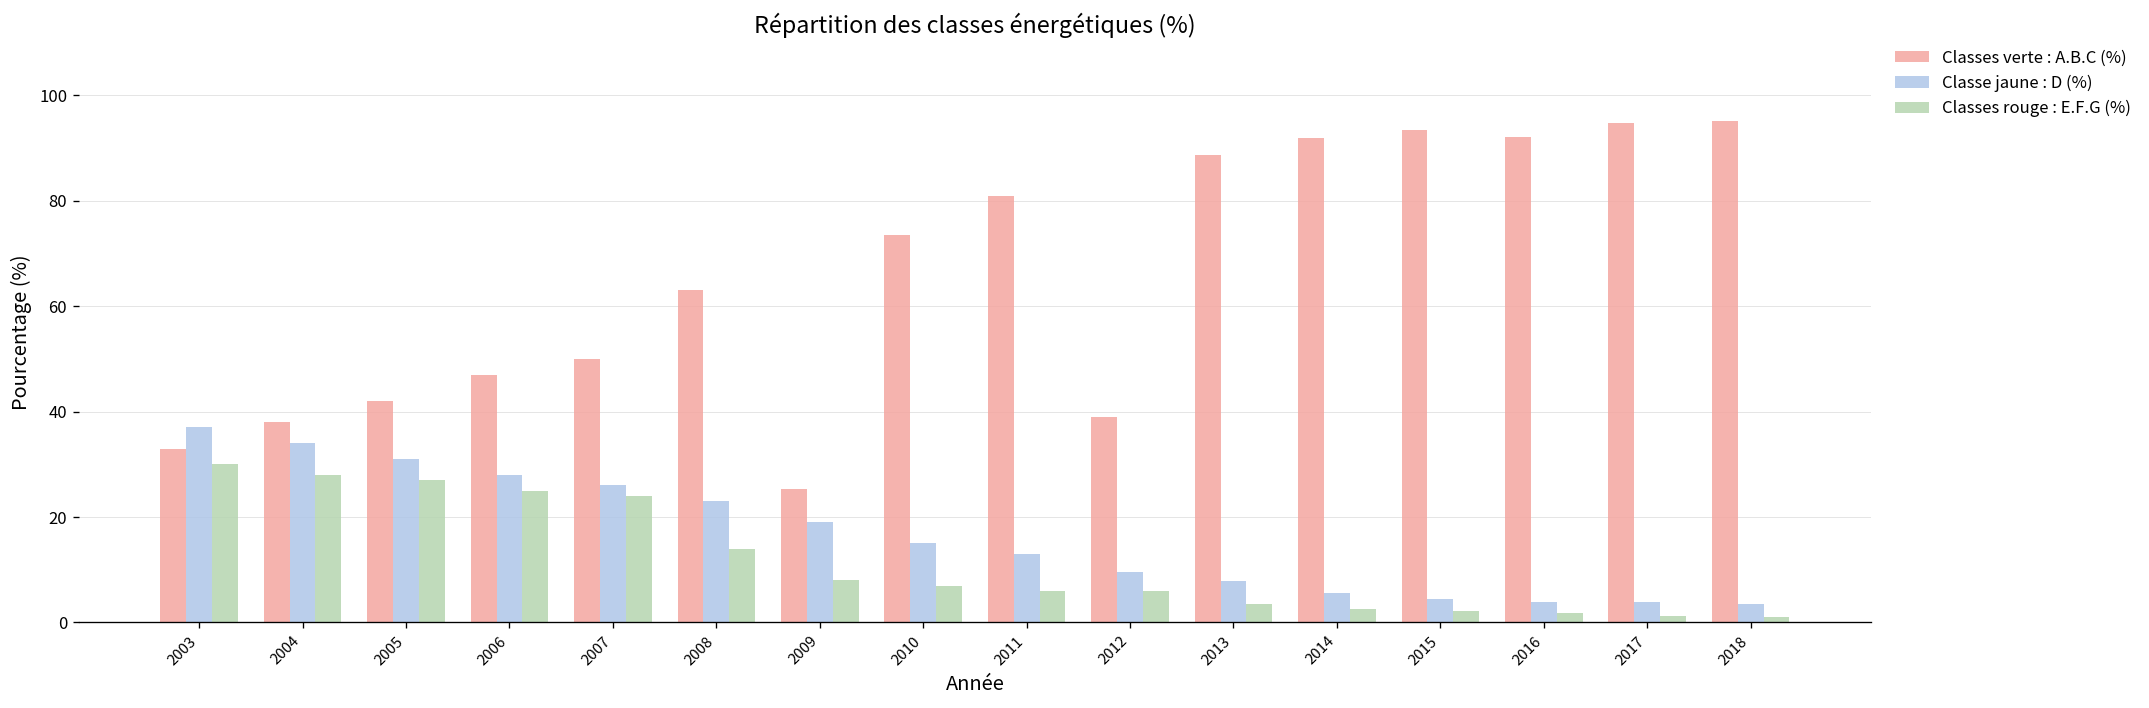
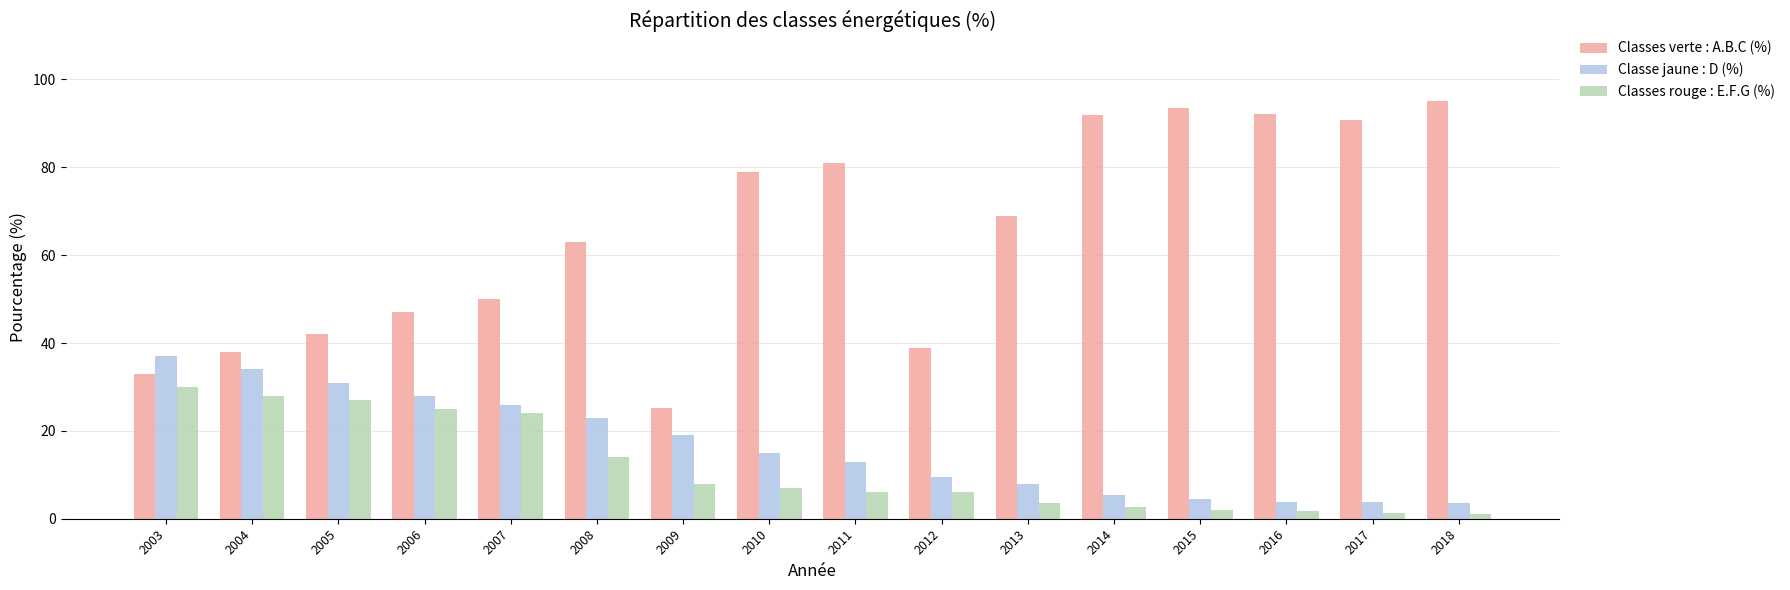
  {
    "Classes verte : A.B.C (%)": {
      "2003": 33,
      "2004": 38,
      "2005": 42,
      "2006": 47,
      "2007": 50,
      "2008": 63,
      "2009": 25,
-     "2010": 74,
+     "2010": 79,
      "2011": 81,
      "2012": 39,
-     "2013": 89,
+     "2013": 69,
      "2014": 92,
      "2015": 94,
      "2016": 92,
-     "2017": 95,
+     "2017": 91,
      "2018": 95
    }
  }
